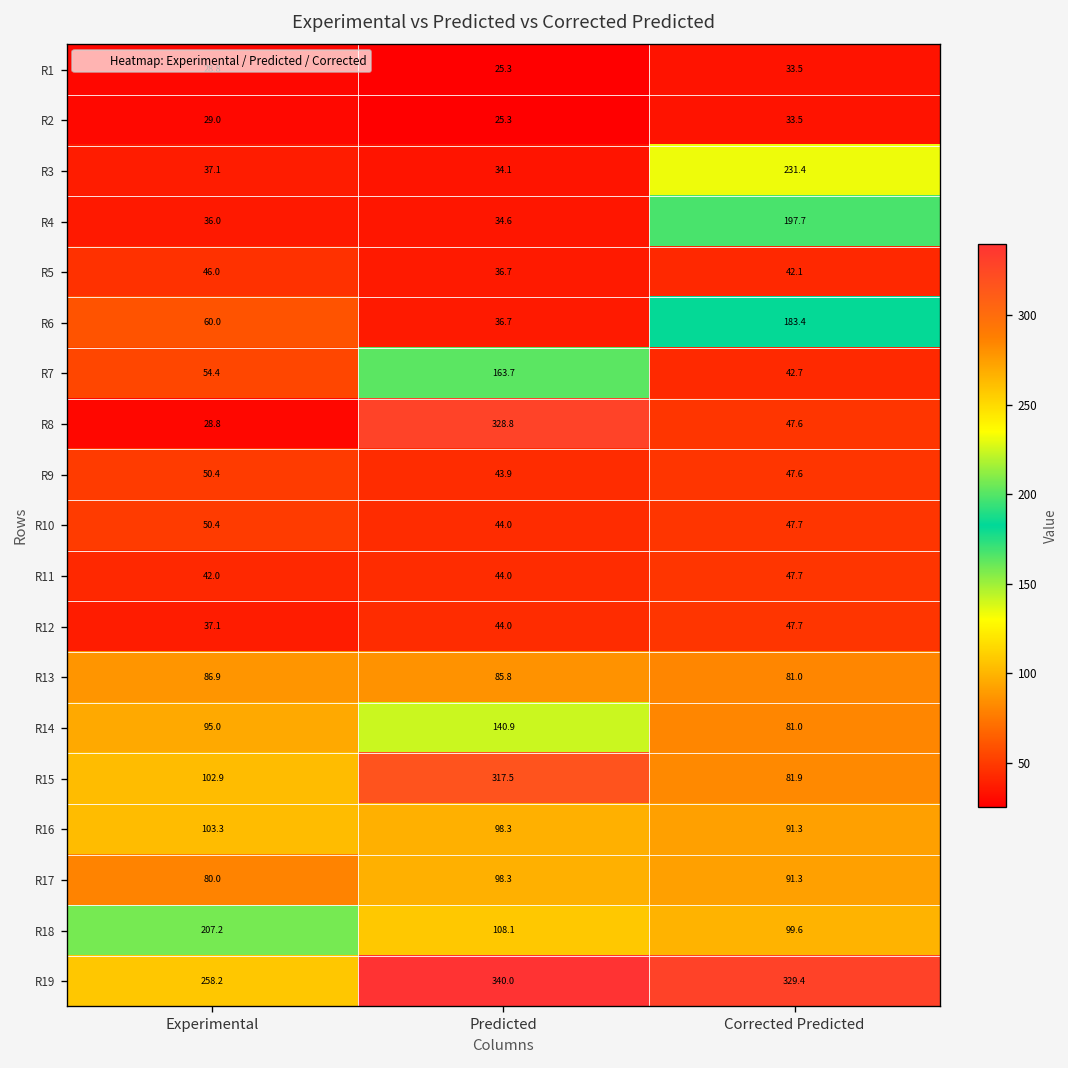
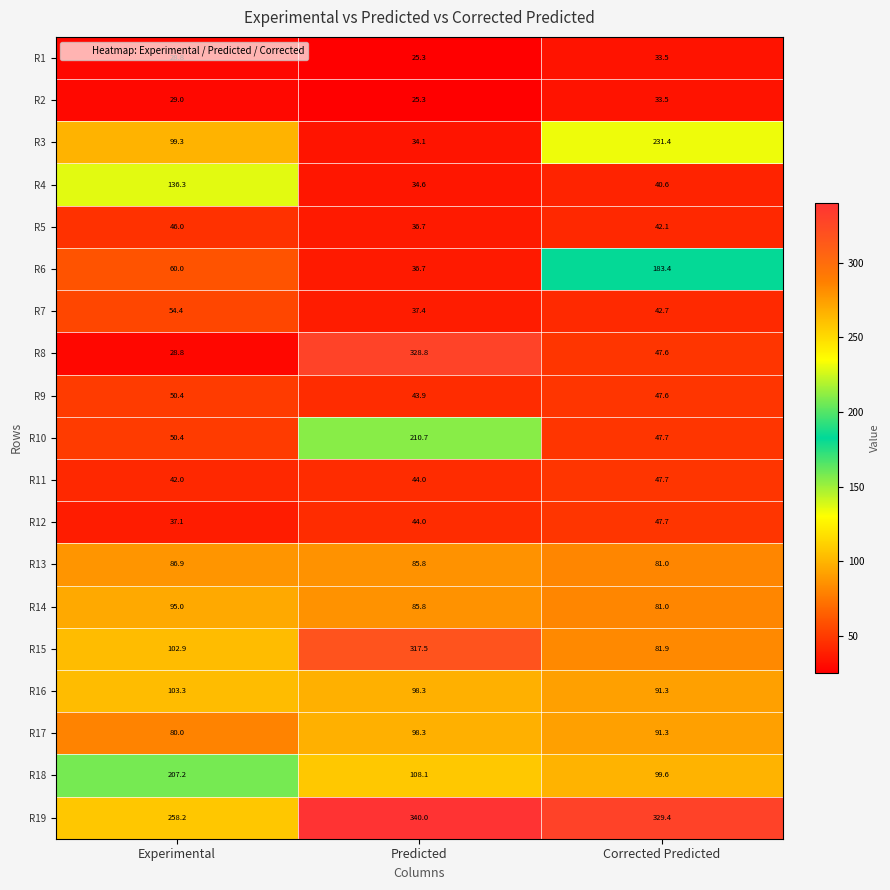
  {
    "R1": {
      "Predicted": 25.3,
      "Corrected Predicted": 33.5
    },
    "R2": {
      "Experimental": 29.0,
      "Predicted": 25.3,
      "Corrected Predicted": 33.5
    },
    "R3": {
-     "Experimental": 37.1,
+     "Experimental": 99.3,
      "Predicted": 34.1,
      "Corrected Predicted": 231.4
    },
    "R4": {
-     "Experimental": 36.0,
+     "Experimental": 136.3,
      "Predicted": 34.6,
-     "Corrected Predicted": 197.7
+     "Corrected Predicted": 40.6
    },
    "R5": {
      "Experimental": 46.0,
      "Predicted": 36.7,
      "Corrected Predicted": 42.1
    },
    "R6": {
      "Experimental": 60.0,
      "Predicted": 36.7,
      "Corrected Predicted": 183.4
    },
    "R7": {
      "Experimental": 54.4,
-     "Predicted": 163.7,
+     "Predicted": 37.4,
      "Corrected Predicted": 42.7
    },
    "R8": {
      "Experimental": 28.8,
      "Predicted": 328.8,
      "Corrected Predicted": 47.6
    },
    "R9": {
      "Experimental": 50.4,
      "Predicted": 43.9,
      "Corrected Predicted": 47.6
    },
    "R10": {
      "Experimental": 50.4,
-     "Predicted": 44.0,
+     "Predicted": 210.7,
      "Corrected Predicted": 47.7
    },
    "R11": {
      "Experimental": 42.0,
      "Predicted": 44.0,
      "Corrected Predicted": 47.7
    },
    "R12": {
      "Experimental": 37.1,
      "Predicted": 44.0,
      "Corrected Predicted": 47.7
    },
    "R13": {
      "Experimental": 86.9,
      "Predicted": 85.8,
      "Corrected Predicted": 81.0
    },
    "R14": {
      "Experimental": 95.0,
-     "Predicted": 140.9,
+     "Predicted": 85.8,
      "Corrected Predicted": 81.0
    },
    "R15": {
      "Experimental": 102.9,
      "Predicted": 317.5,
      "Corrected Predicted": 81.9
    },
    "R16": {
      "Experimental": 103.3,
      "Predicted": 98.3,
      "Corrected Predicted": 91.3
    },
    "R17": {
      "Experimental": 80.0,
      "Predicted": 98.3,
      "Corrected Predicted": 91.3
    },
    "R18": {
      "Experimental": 207.2,
      "Predicted": 108.1,
      "Corrected Predicted": 99.6
    },
    "R19": {
      "Experimental": 258.2,
      "Predicted": 340.0,
      "Corrected Predicted": 329.4
    }
  }
